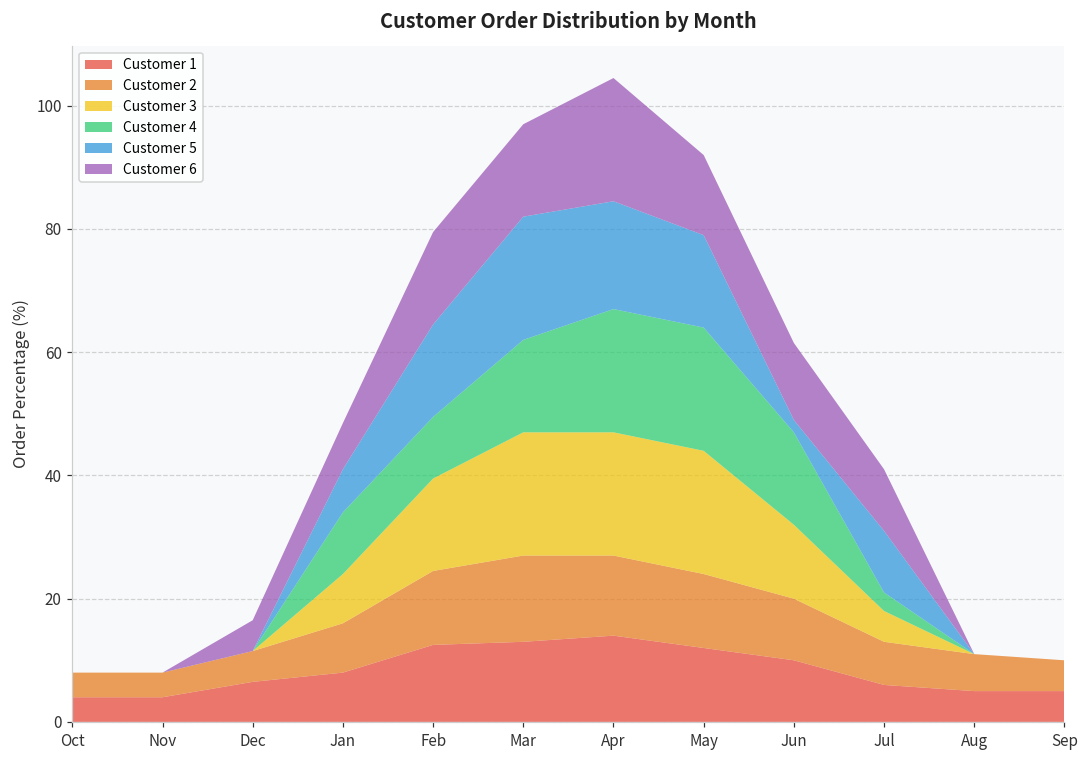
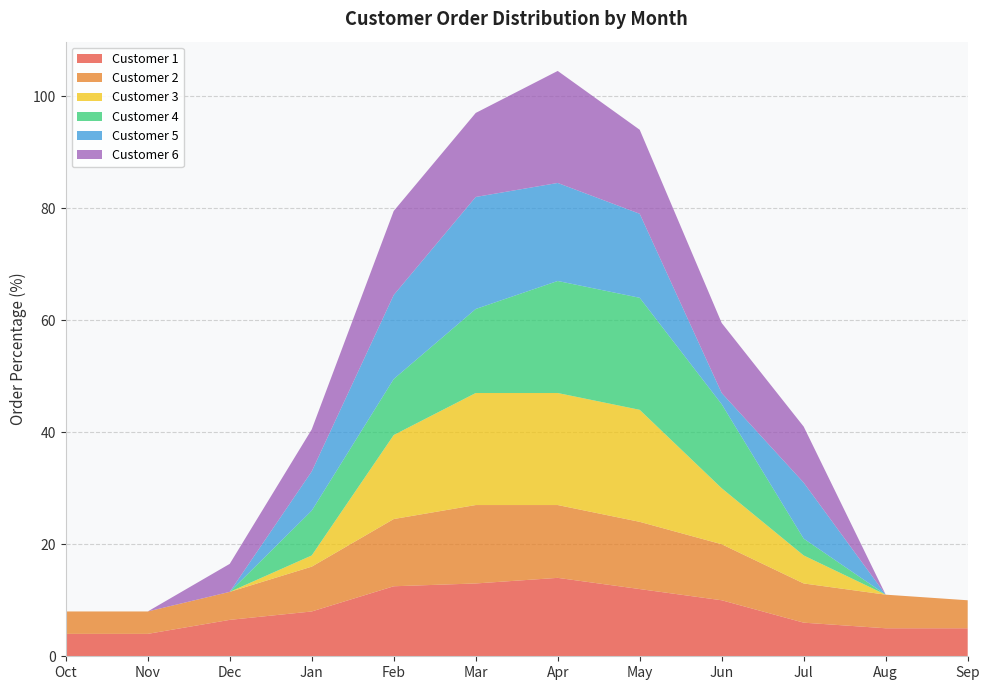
  {
    "Customer 3": {
-     "Jan": 8,
+     "Jan": 2,
      "Feb": 15,
      "Mar": 20,
      "Apr": 20,
      "May": 20,
-     "Jun": 12,
+     "Jun": 10,
      "Jul": 5
    },
    "Customer 4": {
-     "Jan": 10,
+     "Jan": 8,
      "Feb": 10,
      "Mar": 15,
      "Apr": 20,
      "May": 20,
      "Jun": 15,
      "Jul": 3
    },
    "Customer 5": {
      "Jan": 7,
      "Feb": 15,
      "Mar": 20,
      "Apr": 18,
      "May": 15,
      "Jun": 2,
      "Jul": 10
    },
    "Customer 6": {
      "Dec": 5,
      "Jan": 8,
      "Feb": 15,
      "Mar": 15,
      "Apr": 20,
-     "May": 13,
+     "May": 15,
      "Jun": 13,
      "Jul": 10
    }
  }
